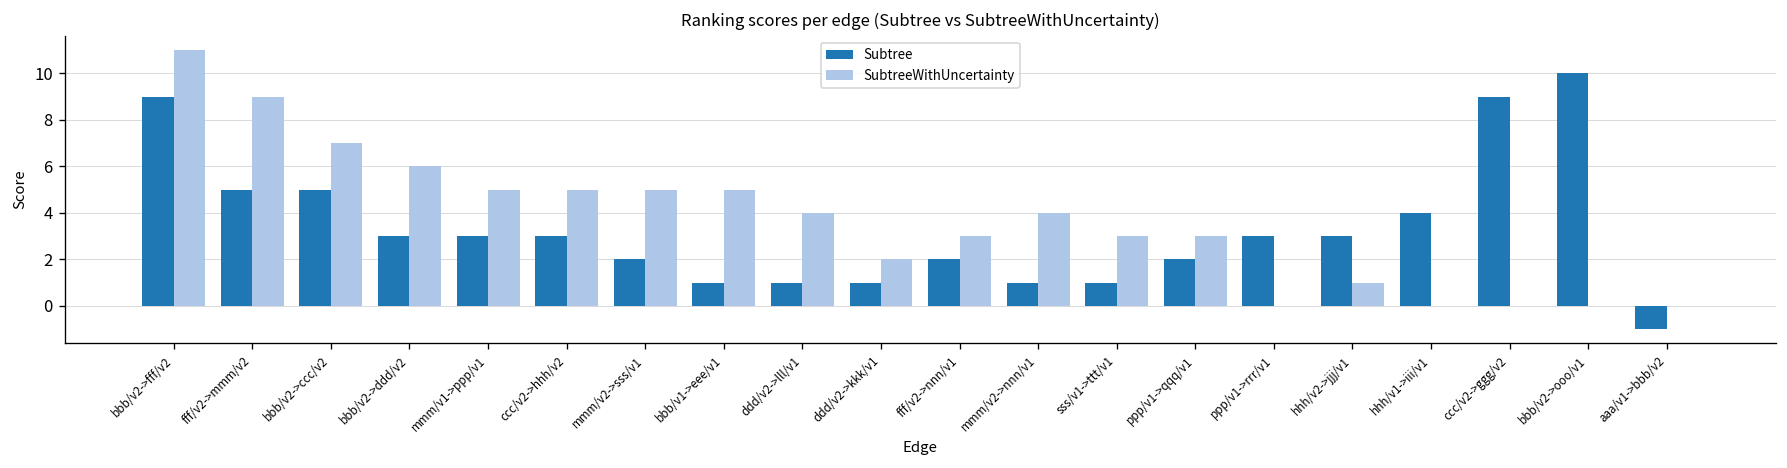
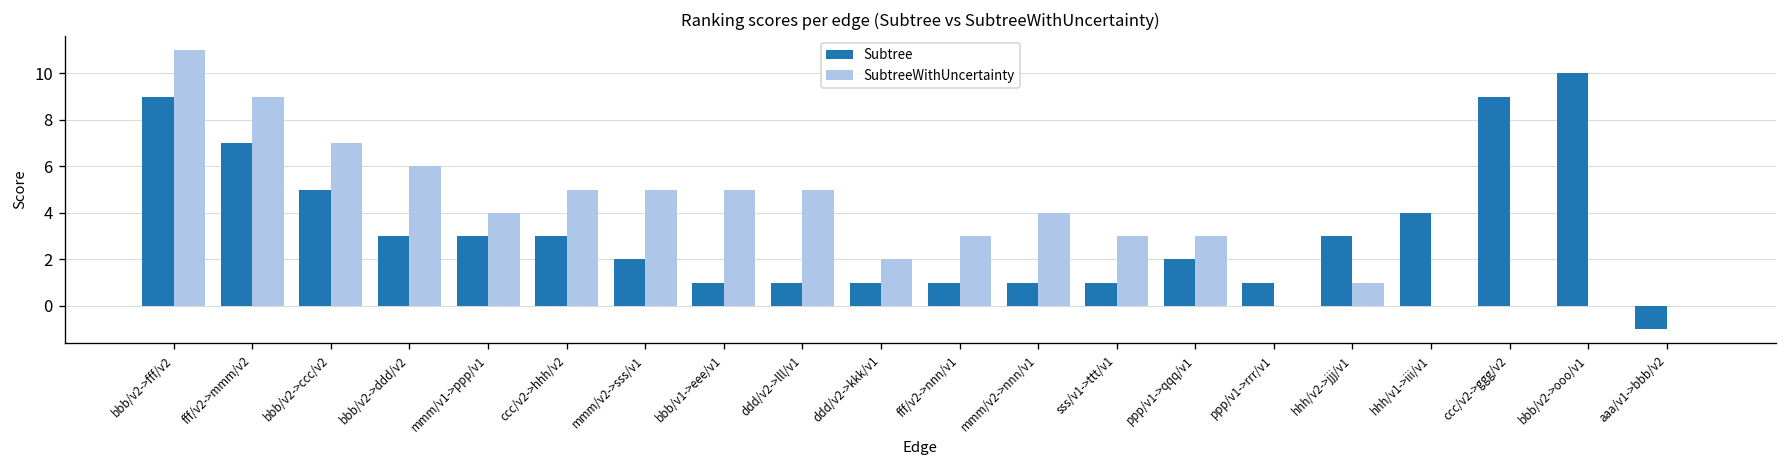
  {
    "Subtree": {
      "bbb/v2->fff/v2": 9,
-     "fff/v2->mmm/v2": 5,
+     "fff/v2->mmm/v2": 7,
      "bbb/v2->ccc/v2": 5,
      "bbb/v2->ddd/v2": 3,
      "mmm/v1->ppp/v1": 3,
      "ccc/v2->hhh/v2": 3,
      "mmm/v2->sss/v1": 2,
      "bbb/v1->eee/v1": 1,
      "ddd/v2->lll/v1": 1,
      "ddd/v2->kkk/v1": 1,
-     "fff/v2->nnn/v1": 2,
+     "fff/v2->nnn/v1": 1,
      "mmm/v2->nnn/v1": 1,
      "sss/v1->ttt/v1": 1,
      "ppp/v1->qqq/v1": 2,
-     "ppp/v1->rrr/v1": 3,
+     "ppp/v1->rrr/v1": 1,
      "hhh/v2->jjj/v1": 3,
      "hhh/v1->iii/v1": 4,
      "ccc/v2->ggg/v2": 9,
      "bbb/v2->ooo/v1": 10,
      "aaa/v1->bbb/v2": -1
    },
    "SubtreeWithUncertainty": {
      "bbb/v2->fff/v2": 11,
      "fff/v2->mmm/v2": 9,
      "bbb/v2->ccc/v2": 7,
      "bbb/v2->ddd/v2": 6,
-     "mmm/v1->ppp/v1": 5,
+     "mmm/v1->ppp/v1": 4,
      "ccc/v2->hhh/v2": 5,
      "mmm/v2->sss/v1": 5,
      "bbb/v1->eee/v1": 5,
-     "ddd/v2->lll/v1": 4,
+     "ddd/v2->lll/v1": 5,
      "ddd/v2->kkk/v1": 2,
      "fff/v2->nnn/v1": 3,
      "mmm/v2->nnn/v1": 4,
      "sss/v1->ttt/v1": 3,
      "ppp/v1->qqq/v1": 3,
      "ppp/v1->rrr/v1": 0,
      "hhh/v2->jjj/v1": 1,
      "hhh/v1->iii/v1": 0,
      "ccc/v2->ggg/v2": 0,
      "bbb/v2->ooo/v1": 0,
      "aaa/v1->bbb/v2": 0
    }
  }
